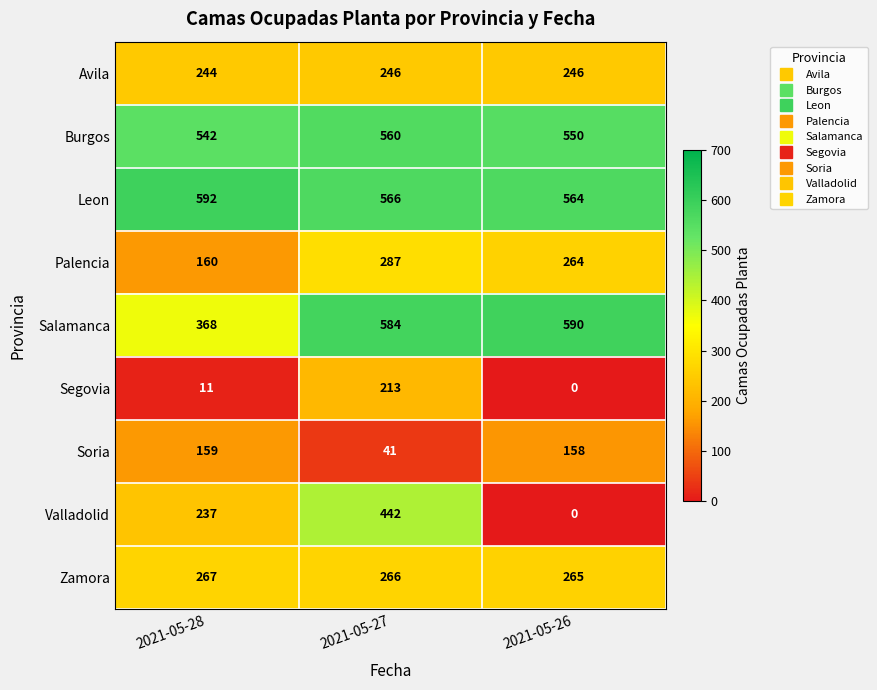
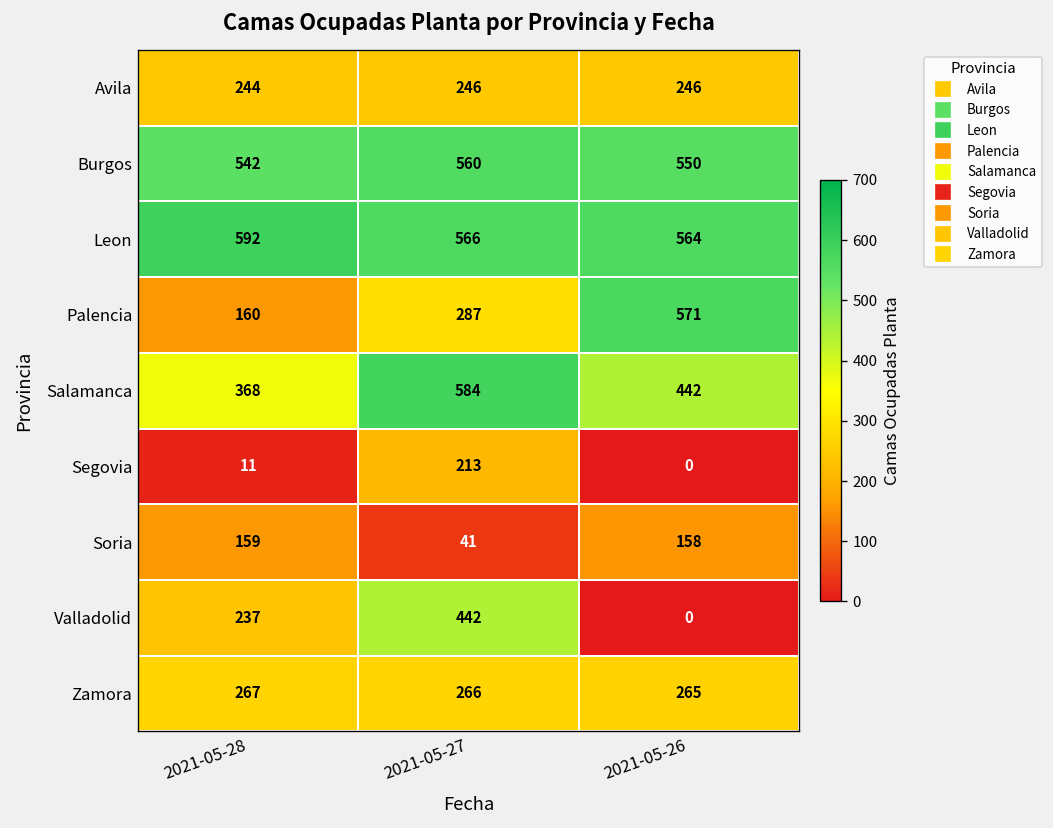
  {
    "Avila": {
      "2021-05-28": 244,
      "2021-05-27": 246,
      "2021-05-26": 246
    },
    "Burgos": {
      "2021-05-28": 542,
      "2021-05-27": 560,
      "2021-05-26": 550
    },
    "Leon": {
      "2021-05-28": 592,
      "2021-05-27": 566,
      "2021-05-26": 564
    },
    "Palencia": {
      "2021-05-28": 160,
      "2021-05-27": 287,
-     "2021-05-26": 264
+     "2021-05-26": 571
    },
    "Salamanca": {
      "2021-05-28": 368,
      "2021-05-27": 584,
-     "2021-05-26": 590
+     "2021-05-26": 442
    },
    "Segovia": {
      "2021-05-28": 11,
      "2021-05-27": 213,
      "2021-05-26": 0
    },
    "Soria": {
      "2021-05-28": 159,
      "2021-05-27": 41,
      "2021-05-26": 158
    },
    "Valladolid": {
      "2021-05-28": 237,
      "2021-05-27": 442,
      "2021-05-26": 0
    },
    "Zamora": {
      "2021-05-28": 267,
      "2021-05-27": 266,
      "2021-05-26": 265
    }
  }
